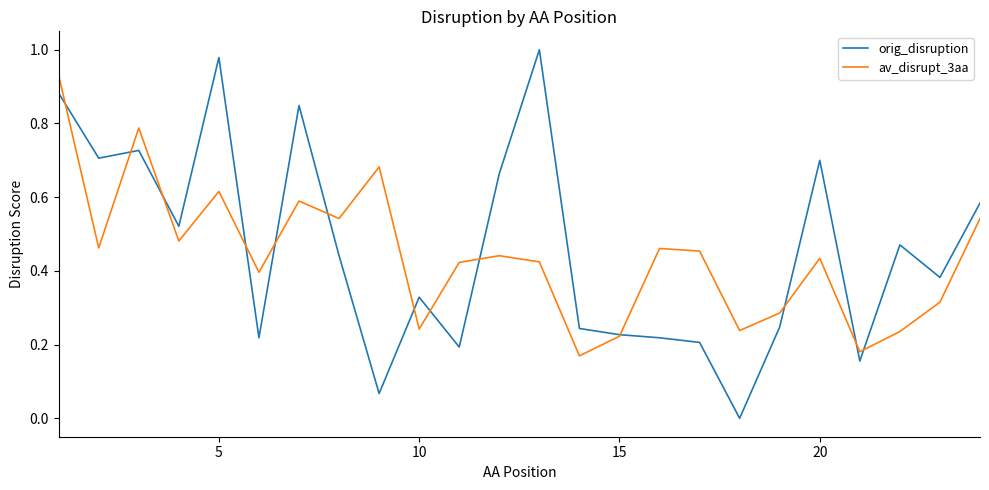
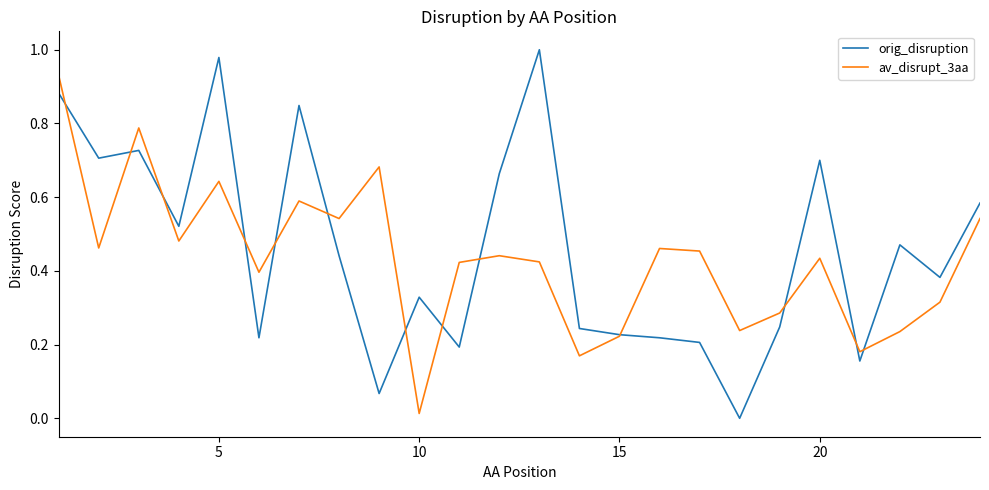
  {
    "orig_disruption": {
      "5": 0.98,
      "10": 0.33,
      "20": 0.70
    },
    "av_disrupt_3aa": {
-     "5": 0.62,
-     "10": 0.24,
+     "5": 0.64,
+     "10": 0.01,
      "20": 0.43
    }
  }
